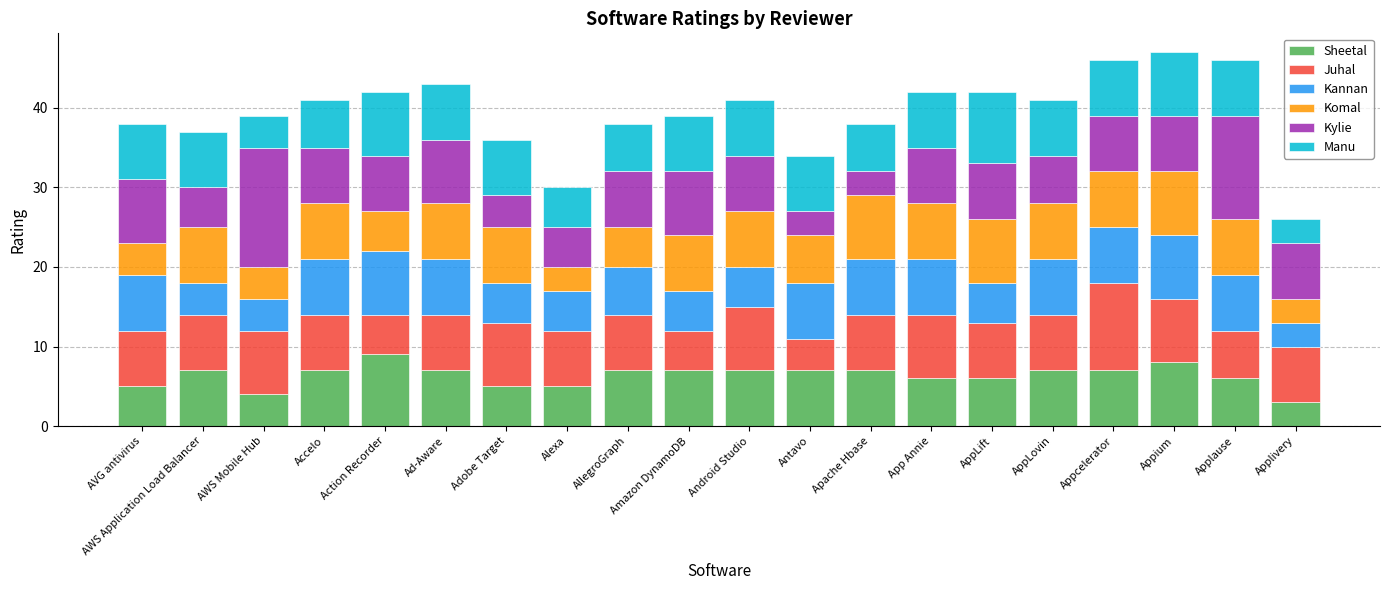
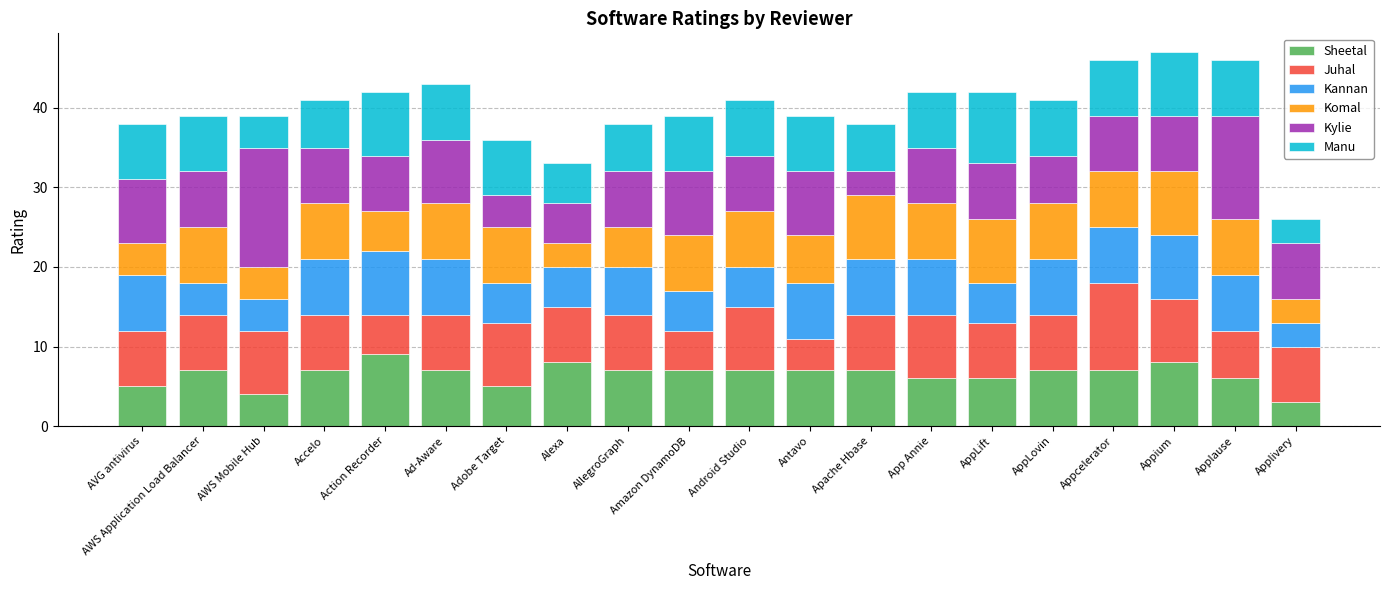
  {
    "Sheetal": {
      "AVG antivirus": 5,
      "AWS Application Load Balancer": 7,
      "AWS Mobile Hub": 4,
      "Accelo": 7,
      "Action Recorder": 9,
      "Ad-Aware": 7,
      "Adobe Target": 5,
-     "Alexa": 5,
+     "Alexa": 8,
      "AllegroGraph": 7,
      "Amazon DynamoDB": 7,
      "Android Studio": 7,
      "Antavo": 7,
      "Apache Hbase": 7,
      "App Annie": 6,
      "AppLift": 6,
      "AppLovin": 7,
      "Appcelerator": 7,
      "Appium": 8,
      "Applause": 6,
      "Applivery": 3
    },
    "Juhal": {
      "AVG antivirus": 7,
      "AWS Application Load Balancer": 7,
      "AWS Mobile Hub": 8,
      "Accelo": 7,
      "Action Recorder": 5,
      "Ad-Aware": 7,
      "Adobe Target": 8,
      "Alexa": 7,
      "AllegroGraph": 7,
      "Amazon DynamoDB": 5,
      "Android Studio": 8,
      "Antavo": 4,
      "Apache Hbase": 7,
      "App Annie": 8,
      "AppLift": 7,
      "AppLovin": 7,
      "Appcelerator": 11,
      "Appium": 8,
      "Applause": 6,
      "Applivery": 7
    },
    "Komal": {
      "AVG antivirus": 4,
      "AWS Application Load Balancer": 7,
      "AWS Mobile Hub": 4,
      "Accelo": 7,
      "Action Recorder": 5,
      "Ad-Aware": 7,
      "Adobe Target": 7,
      "Alexa": 3,
      "AllegroGraph": 5,
      "Amazon DynamoDB": 7,
      "Android Studio": 7,
      "Antavo": 6,
      "Apache Hbase": 8,
      "App Annie": 7,
      "AppLift": 8,
      "AppLovin": 7,
      "Appcelerator": 7,
      "Appium": 8,
      "Applause": 7,
      "Applivery": 3
    },
    "Kylie": {
      "AVG antivirus": 8,
-     "AWS Application Load Balancer": 5,
+     "AWS Application Load Balancer": 7,
      "AWS Mobile Hub": 15,
      "Accelo": 7,
      "Action Recorder": 7,
      "Ad-Aware": 8,
      "Adobe Target": 4,
      "Alexa": 5,
      "AllegroGraph": 7,
      "Amazon DynamoDB": 8,
      "Android Studio": 7,
-     "Antavo": 3,
+     "Antavo": 8,
      "Apache Hbase": 3,
      "App Annie": 7,
      "AppLift": 7,
      "AppLovin": 6,
      "Appcelerator": 7,
      "Appium": 7,
      "Applause": 13,
      "Applivery": 7
    }
  }
